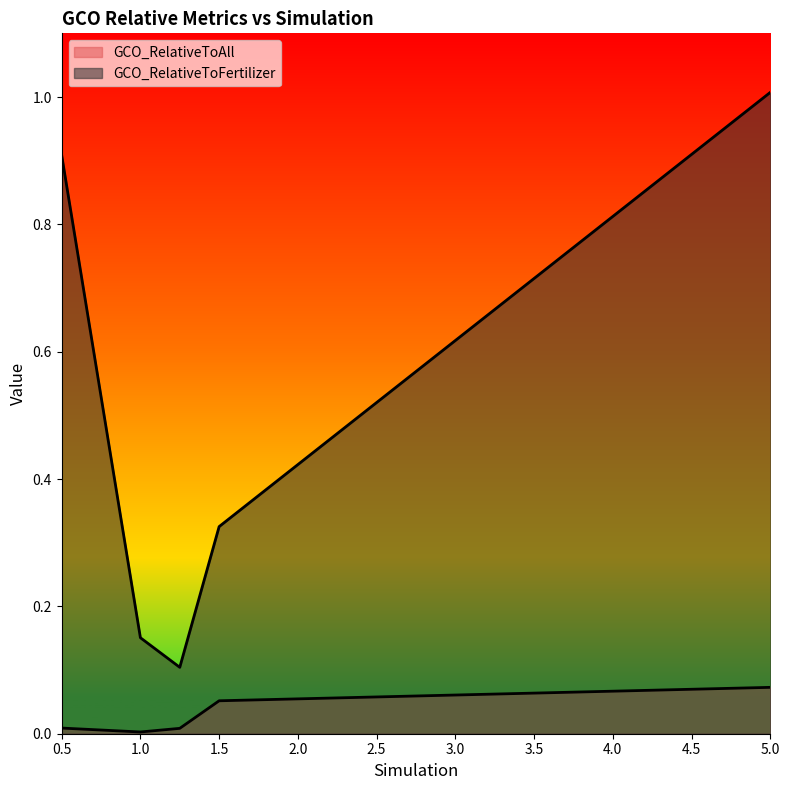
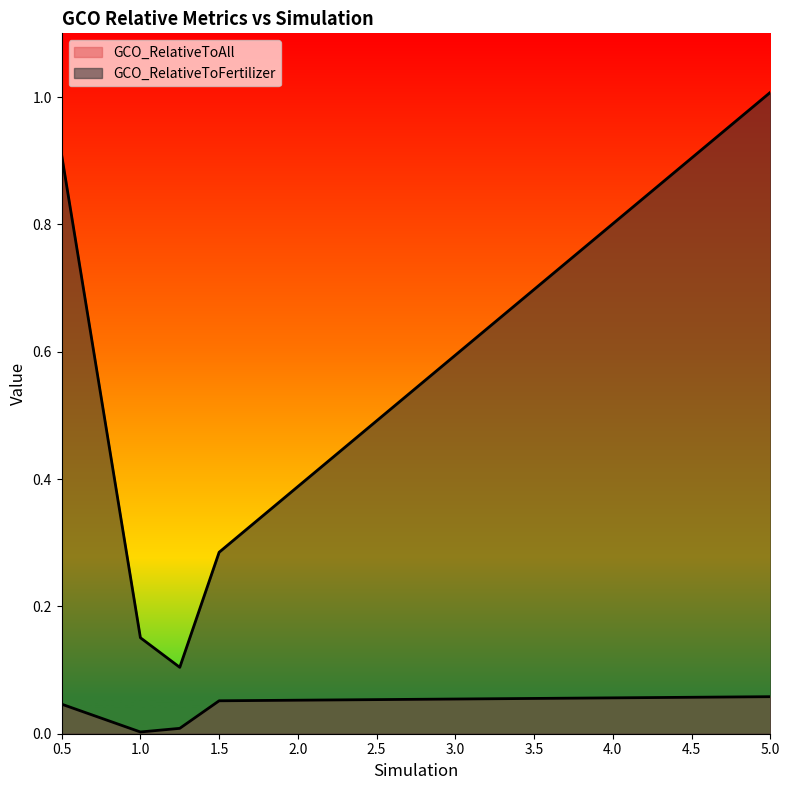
  {
    "GCO_RelativeToAll": {
-     "0.5": 0.01,
+     "0.5": 0.05,
      "1.0": 0.00,
      "1.5": 0.05,
-     "5.0": 0.07
+     "5.0": 0.06
    },
    "GCO_RelativeToFertilizer": {
      "0.5": 0.91,
      "1.0": 0.15,
-     "1.5": 0.33,
+     "1.5": 0.29,
      "5.0": 1.01
    }
  }
